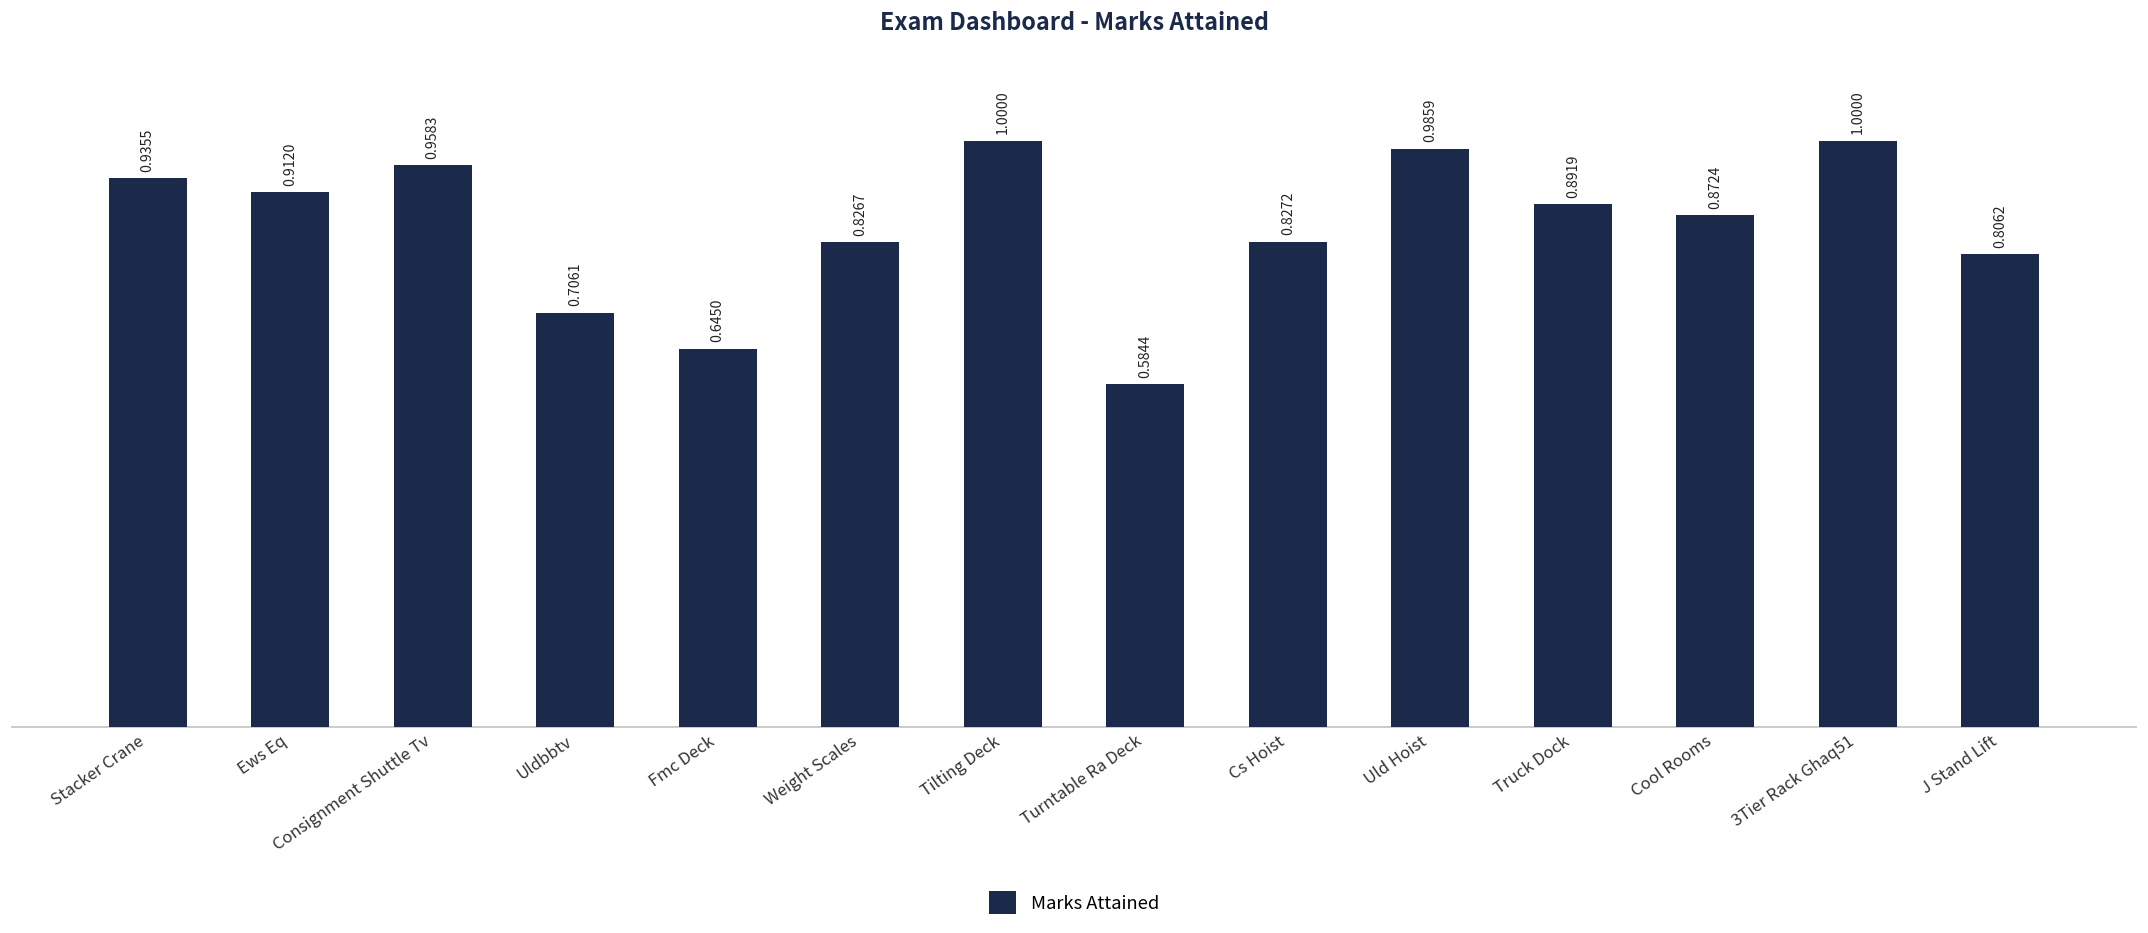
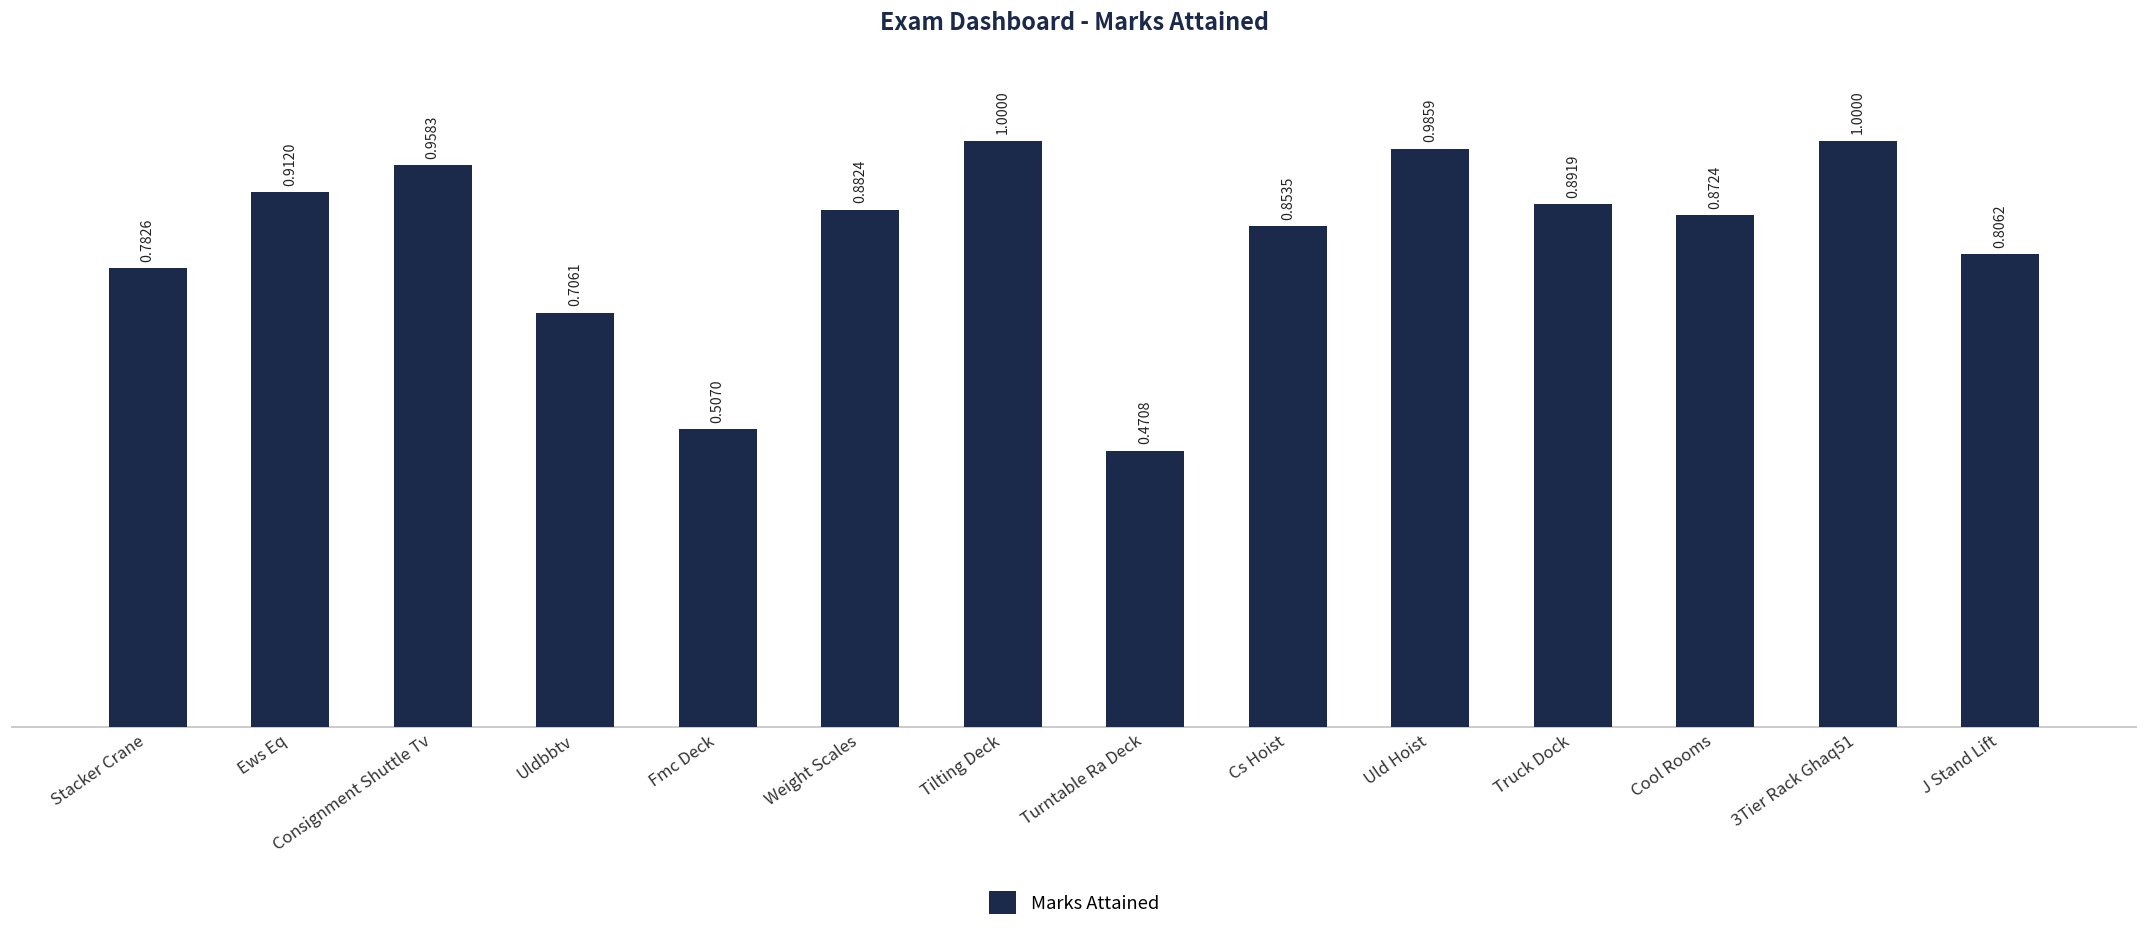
  {
-   "Stacker Crane": 0.9355,
+   "Stacker Crane": 0.7826,
    "Ews Eq": 0.9120,
    "Consignment Shuttle Tv": 0.9583,
    "Uldbbtv": 0.7061,
-   "Fmc Deck": 0.6450,
-   "Weight Scales": 0.8267,
+   "Fmc Deck": 0.5070,
+   "Weight Scales": 0.8824,
    "Tilting Deck": 1.0000,
-   "Turntable Ra Deck": 0.5844,
-   "Cs Hoist": 0.8272,
+   "Turntable Ra Deck": 0.4708,
+   "Cs Hoist": 0.8535,
    "Uld Hoist": 0.9859,
    "Truck Dock": 0.8919,
    "Cool Rooms": 0.8724,
    "3Tier Rack Ghaq51": 1.0000,
    "J Stand Lift": 0.8062
  }
